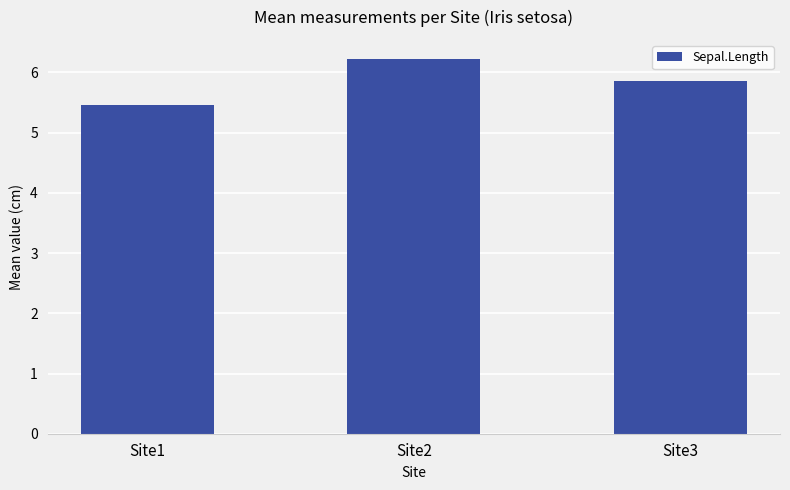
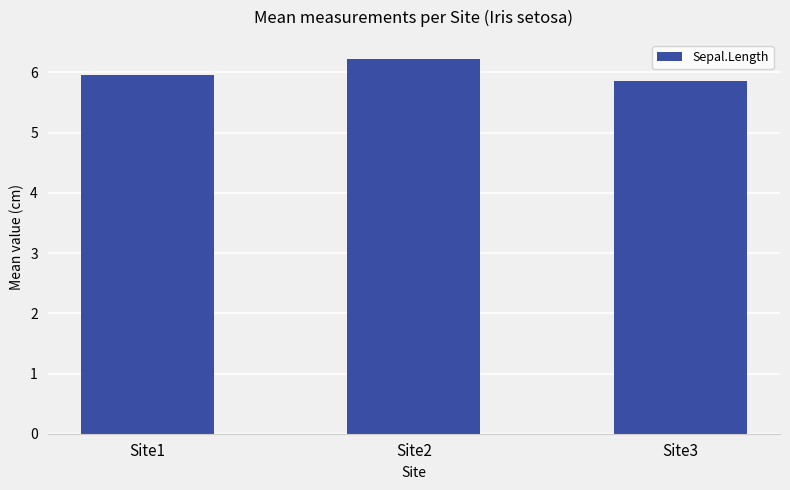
  {
-   "Site1": 5.5,
+   "Site1": 6.0,
    "Site2": 6.2,
    "Site3": 5.9
  }
